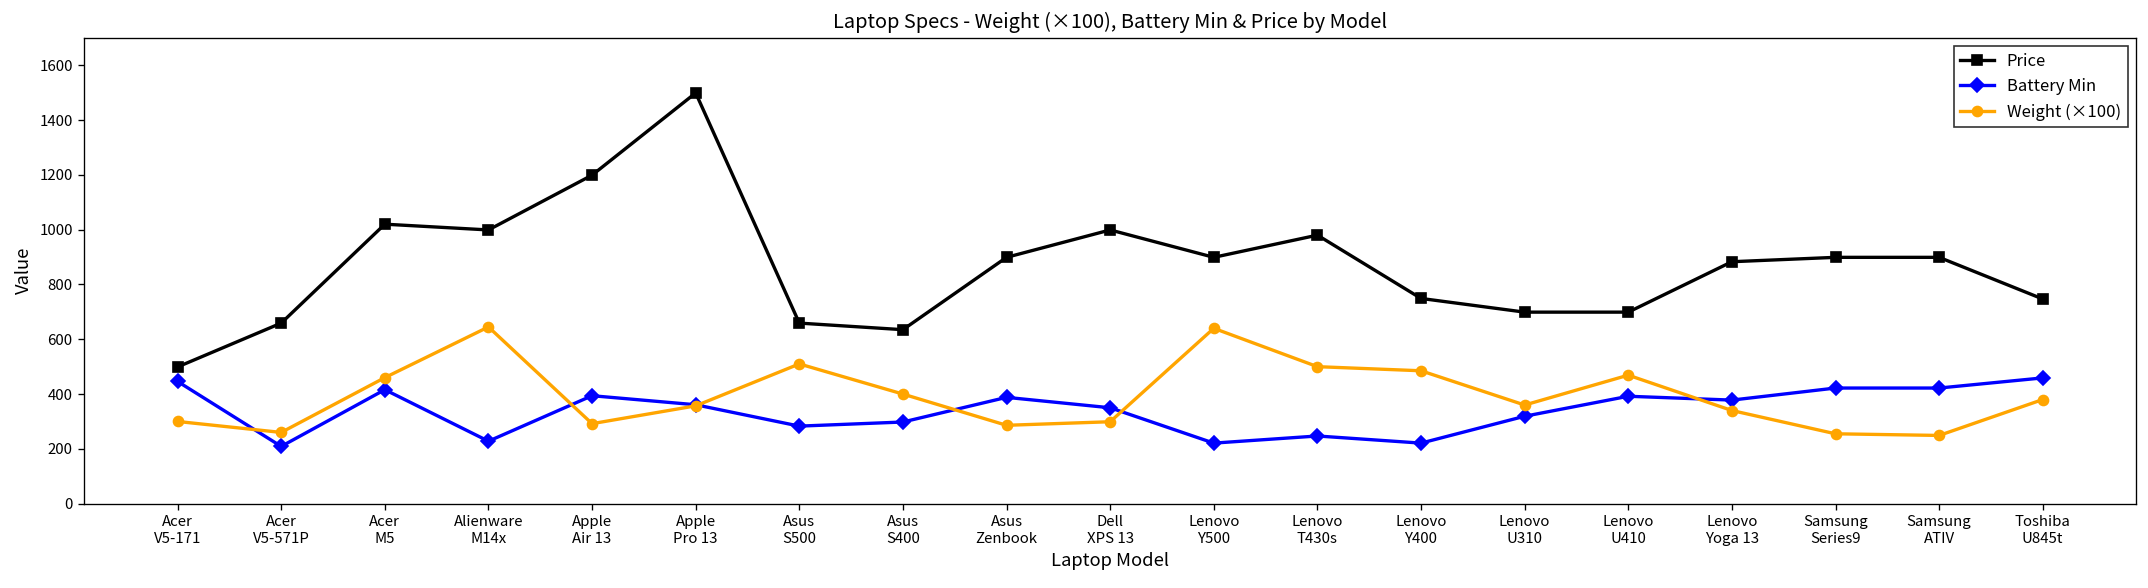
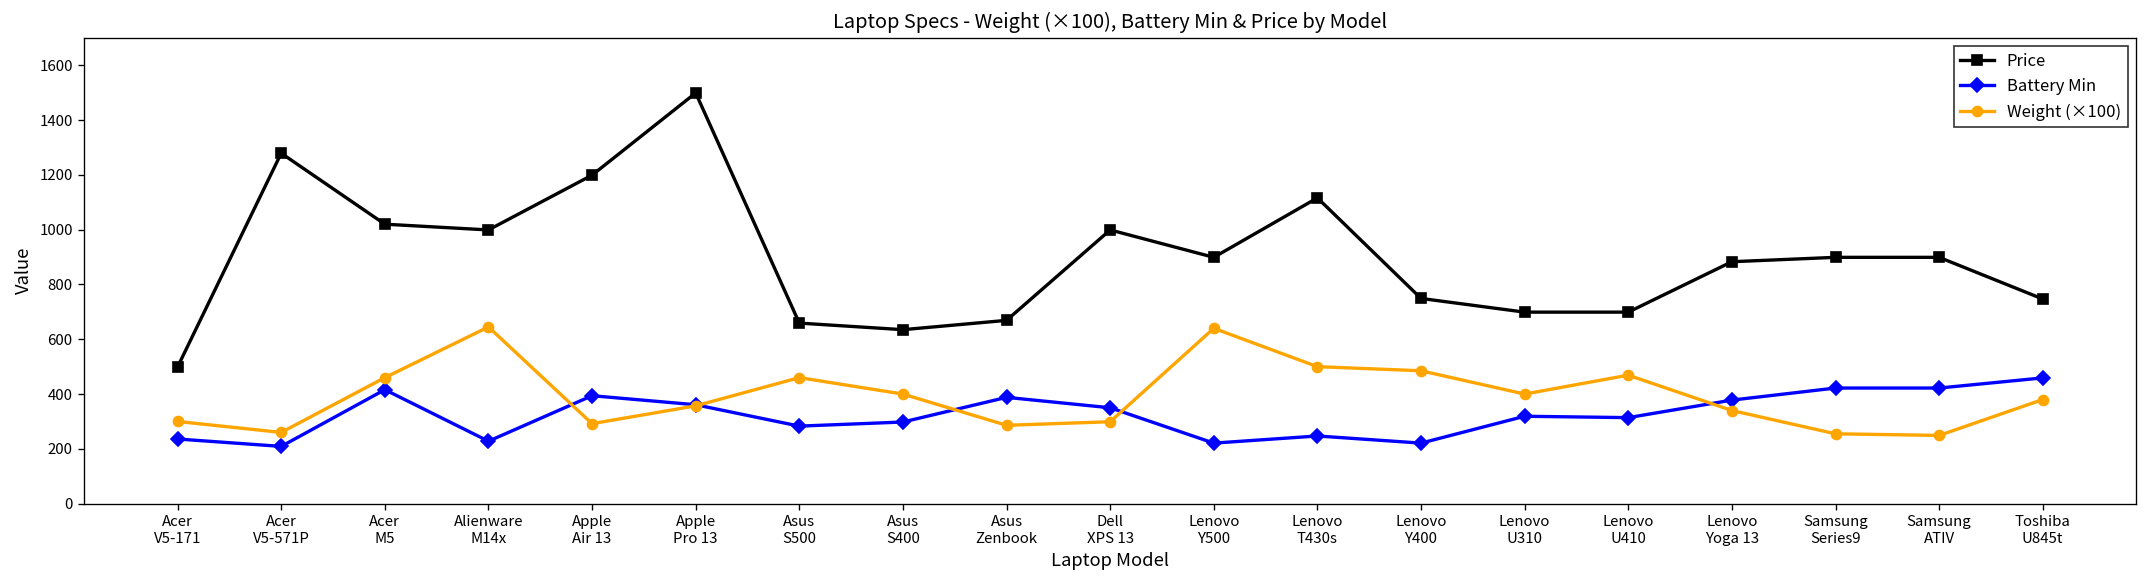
  {
    "Price": {
      "Acer V5-171": 500,
-     "Acer V5-571P": 660,
+     "Acer V5-571P": 1280,
      "Acer M5": 1020,
      "Alienware M14x": 1000,
      "Apple Air 13": 1200,
      "Apple Pro 13": 1500,
      "Asus S500": 660,
      "Asus S400": 640,
-     "Asus Zenbook": 900,
+     "Asus Zenbook": 670,
      "Dell XPS 13": 1000,
      "Lenovo Y500": 900,
-     "Lenovo T430s": 980,
+     "Lenovo T430s": 1120,
      "Lenovo Y400": 750,
      "Lenovo U310": 700,
      "Lenovo U410": 700,
      "Lenovo Yoga 13": 880,
      "Samsung Series9": 900,
      "Samsung ATIV": 900,
      "Toshiba U845t": 750
    },
    "Battery Min": {
-     "Acer V5-171": 450,
+     "Acer V5-171": 240,
      "Acer V5-571P": 210,
      "Acer M5": 420,
      "Alienware M14x": 230,
      "Apple Air 13": 390,
      "Asus S500": 280,
      "Asus S400": 300,
      "Asus Zenbook": 390,
      "Dell XPS 13": 350,
      "Lenovo Y500": 220,
      "Lenovo T430s": 250,
      "Lenovo Y400": 220,
      "Lenovo U310": 320,
-     "Lenovo U410": 390,
+     "Lenovo U410": 310,
      "Lenovo Yoga 13": 380,
      "Samsung Series9": 420,
      "Samsung ATIV": 420,
      "Toshiba U845t": 460
    },
    "Weight (×100)": {
      "Acer V5-171": 300,
      "Acer V5-571P": 260,
      "Acer M5": 460,
      "Alienware M14x": 650,
      "Apple Air 13": 290,
-     "Asus S500": 510,
+     "Asus S500": 460,
      "Asus S400": 400,
      "Asus Zenbook": 290,
      "Dell XPS 13": 300,
      "Lenovo Y500": 640,
      "Lenovo T430s": 500,
      "Lenovo Y400": 480,
-     "Lenovo U310": 360,
+     "Lenovo U310": 400,
      "Lenovo U410": 470,
      "Lenovo Yoga 13": 340,
      "Samsung Series9": 250,
      "Samsung ATIV": 250,
      "Toshiba U845t": 380
    }
  }
